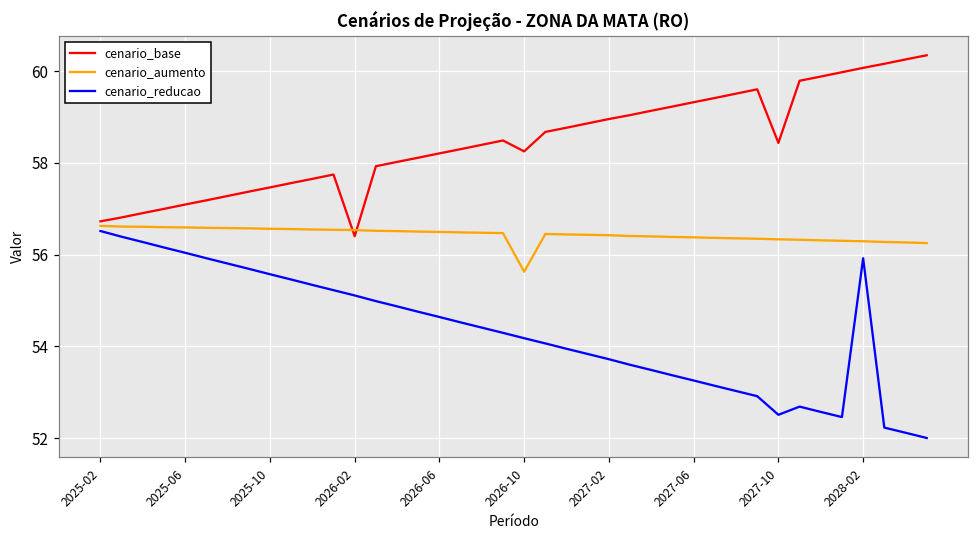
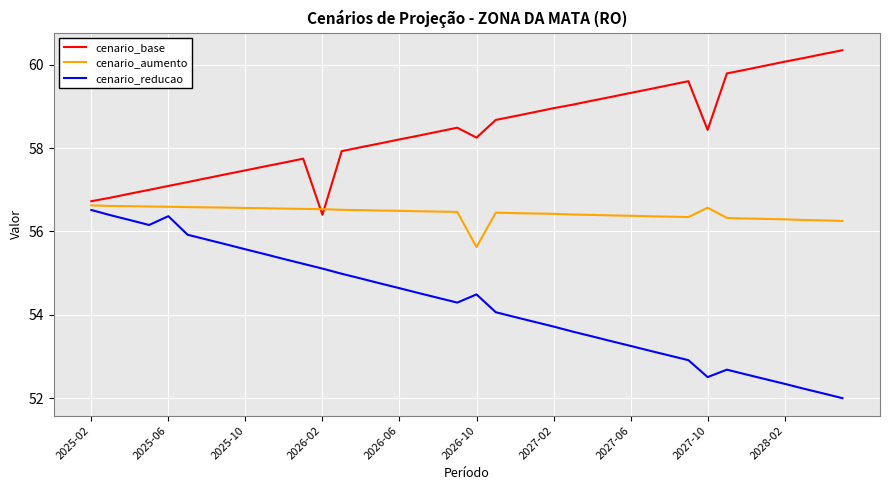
  {
    "cenario_base": {
      "2025-02": 56.7,
      "2025-06": 57.1,
      "2025-10": 57.5,
      "2026-02": 56.4,
      "2026-06": 58.2,
      "2026-10": 58.2,
      "2027-02": 59.0,
      "2027-06": 59.3,
      "2027-10": 58.4,
      "2028-02": 60.1
    },
    "cenario_aumento": {
      "2025-02": 56.6,
      "2025-06": 56.6,
      "2025-10": 56.6,
      "2026-02": 56.5,
      "2026-06": 56.5,
      "2026-10": 55.6,
      "2027-02": 56.4,
      "2027-06": 56.4,
-     "2027-10": 56.3,
+     "2027-10": 56.6,
      "2028-02": 56.3
    },
    "cenario_reducao": {
      "2025-02": 56.5,
-     "2025-06": 56.0,
+     "2025-06": 56.4,
      "2025-10": 55.6,
      "2026-02": 55.1,
      "2026-06": 54.6,
-     "2026-10": 54.2,
+     "2026-10": 54.5,
      "2027-02": 53.7,
      "2027-06": 53.3,
      "2027-10": 52.5,
-     "2028-02": 55.9
+     "2028-02": 52.3
    }
  }
